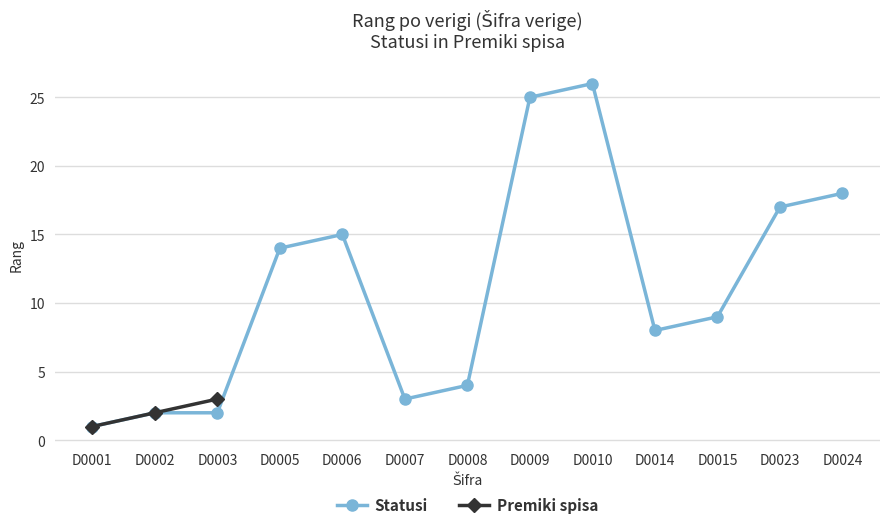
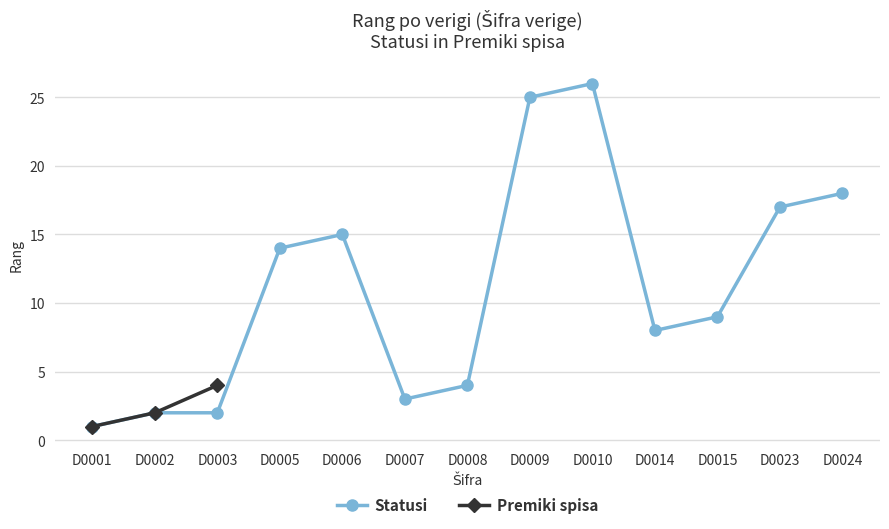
  {
    "Statusi": {
      "D0003": 2,
      "D0005": 14,
      "D0006": 15,
      "D0007": 3,
      "D0008": 4,
      "D0009": 25,
      "D0010": 26,
      "D0014": 8,
      "D0015": 9,
      "D0023": 17,
      "D0024": 18
    },
    "Premiki spisa": {
-     "D0003": 3
+     "D0003": 4
    }
  }
